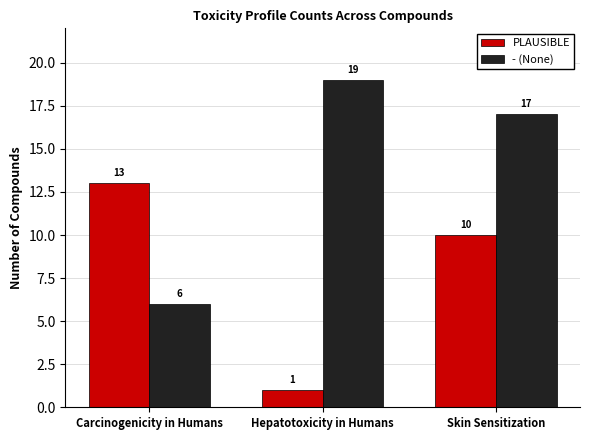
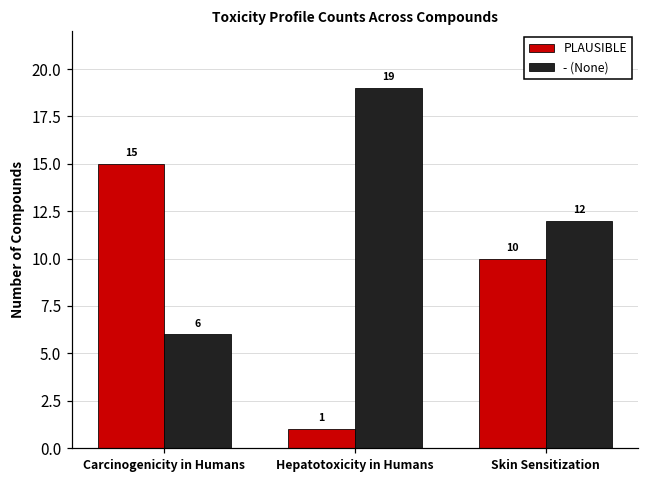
  {
    "PLAUSIBLE": {
-     "Carcinogenicity in Humans": 13,
+     "Carcinogenicity in Humans": 15,
      "Hepatotoxicity in Humans": 1,
      "Skin Sensitization": 10
    },
    "- (None)": {
      "Carcinogenicity in Humans": 6,
      "Hepatotoxicity in Humans": 19,
-     "Skin Sensitization": 17
+     "Skin Sensitization": 12
    }
  }
